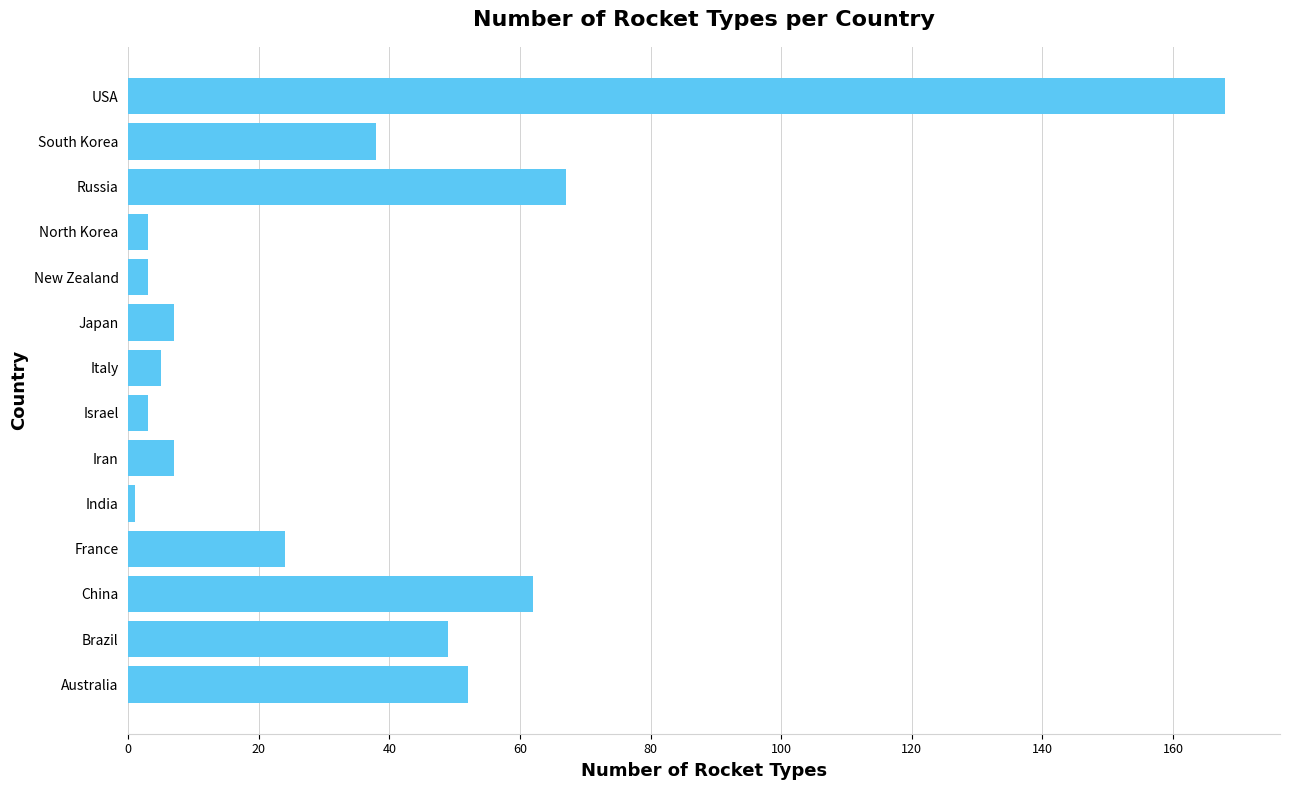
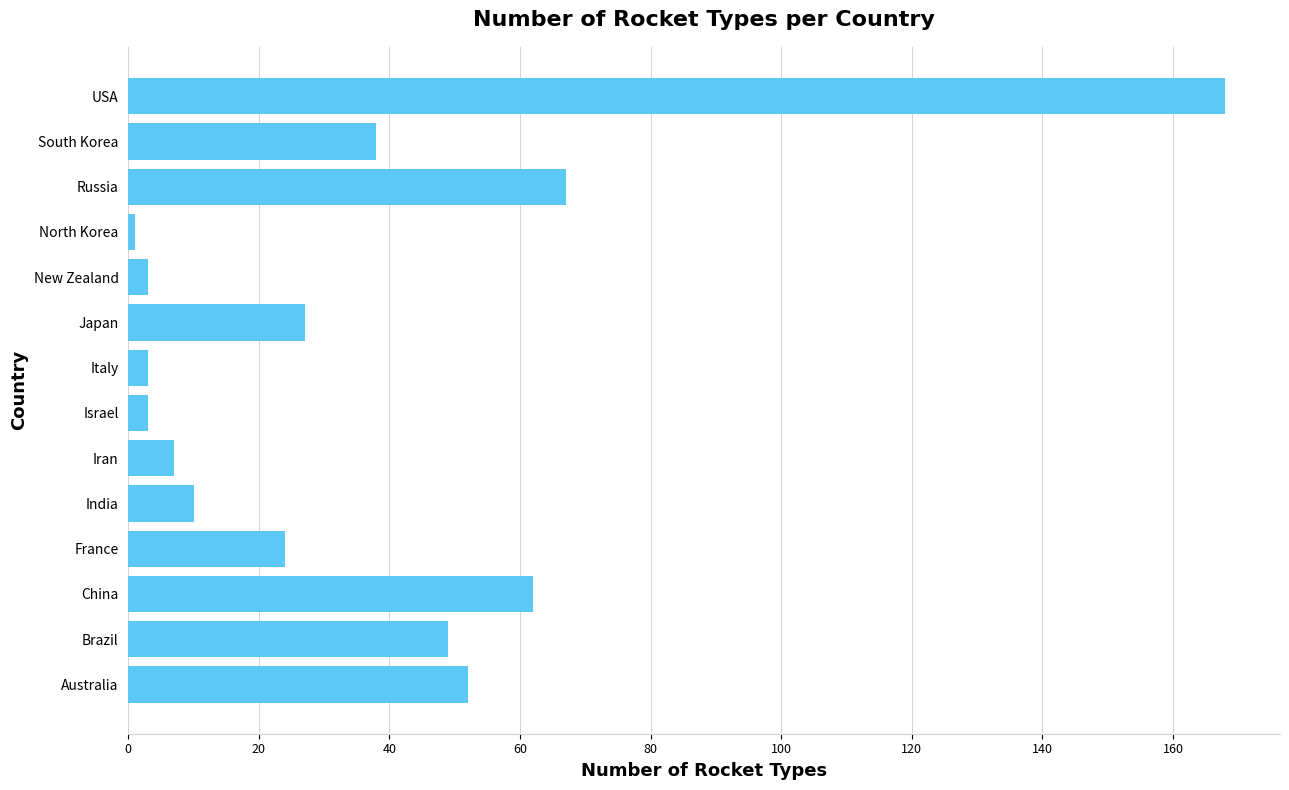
  {
    "USA": 168,
    "South Korea": 38,
    "Russia": 67,
-   "North Korea": 3,
+   "North Korea": 1,
    "New Zealand": 3,
-   "Japan": 7,
-   "Italy": 5,
+   "Japan": 27,
+   "Italy": 3,
    "Israel": 3,
    "Iran": 7,
-   "India": 1,
+   "India": 10,
    "France": 24,
    "China": 62,
    "Brazil": 49,
    "Australia": 52
  }
